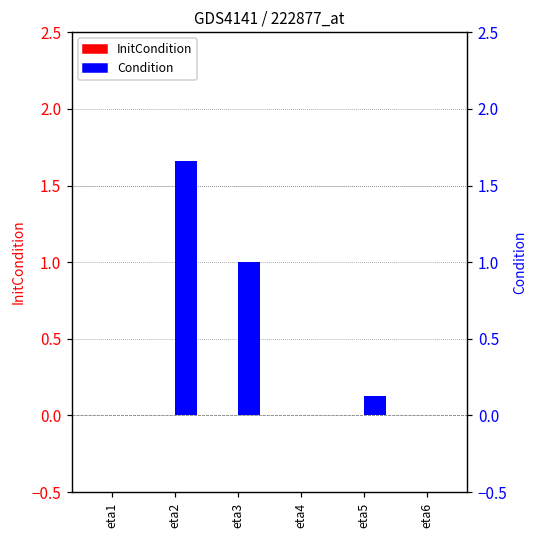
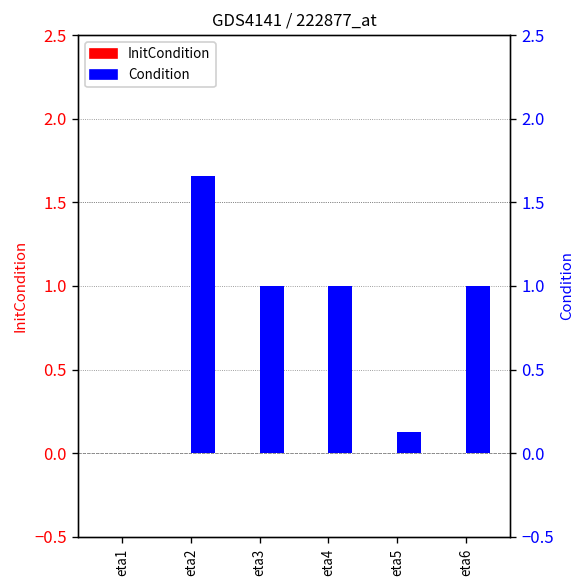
  {
    "InitCondition": {
      "eta1": 0,
      "eta2": 0,
      "eta3": 0,
      "eta4": 0,
      "eta5": 0,
      "eta6": 0
    },
    "Condition": {
      "eta1": 0,
      "eta2": 1.66,
      "eta3": 1,
-     "eta4": 0,
+     "eta4": 1,
      "eta5": 0.13,
-     "eta6": 0
+     "eta6": 1
    }
  }
